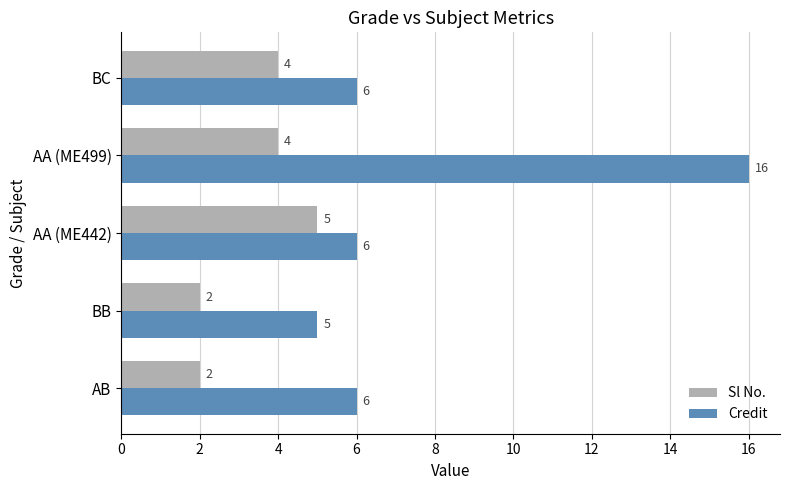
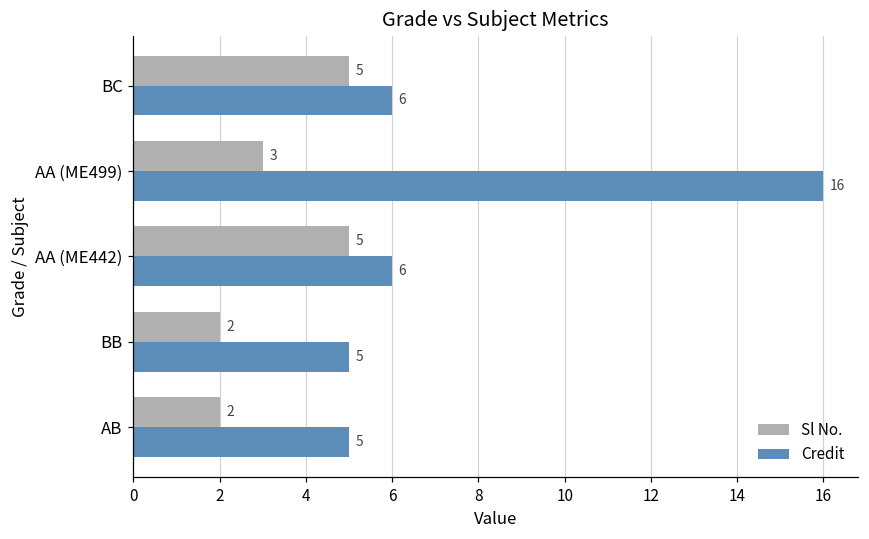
  {
    "Sl No.": {
-     "BC": 4,
-     "AA (ME499)": 4,
+     "BC": 5,
+     "AA (ME499)": 3,
      "AA (ME442)": 5,
      "BB": 2,
      "AB": 2
    },
    "Credit": {
      "BC": 6,
      "AA (ME499)": 16,
      "AA (ME442)": 6,
      "BB": 5,
-     "AB": 6
+     "AB": 5
    }
  }
